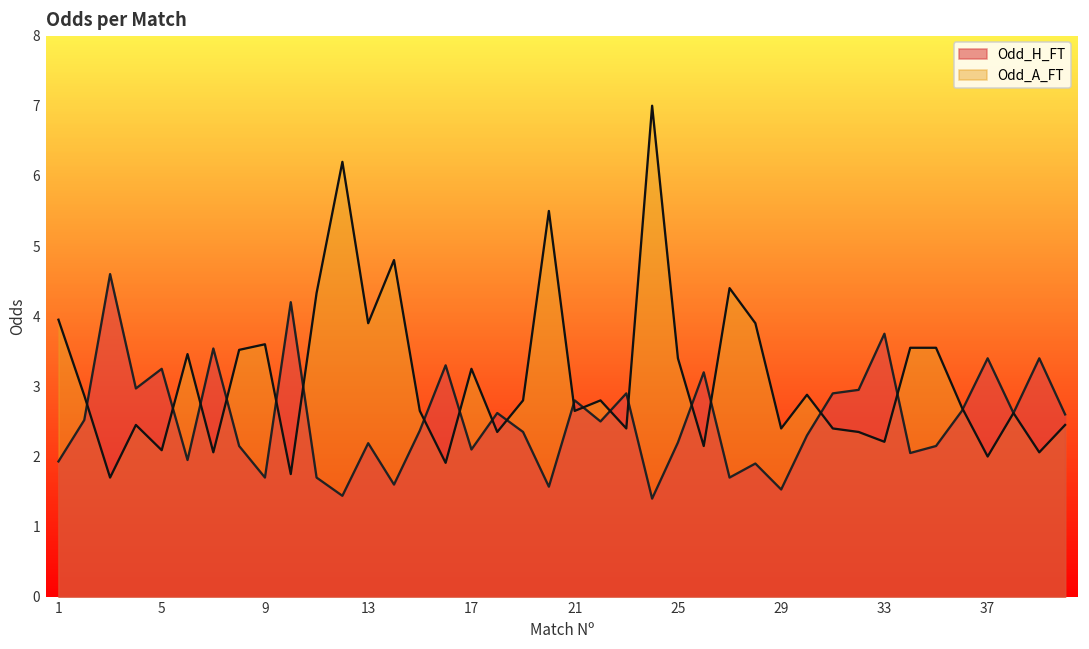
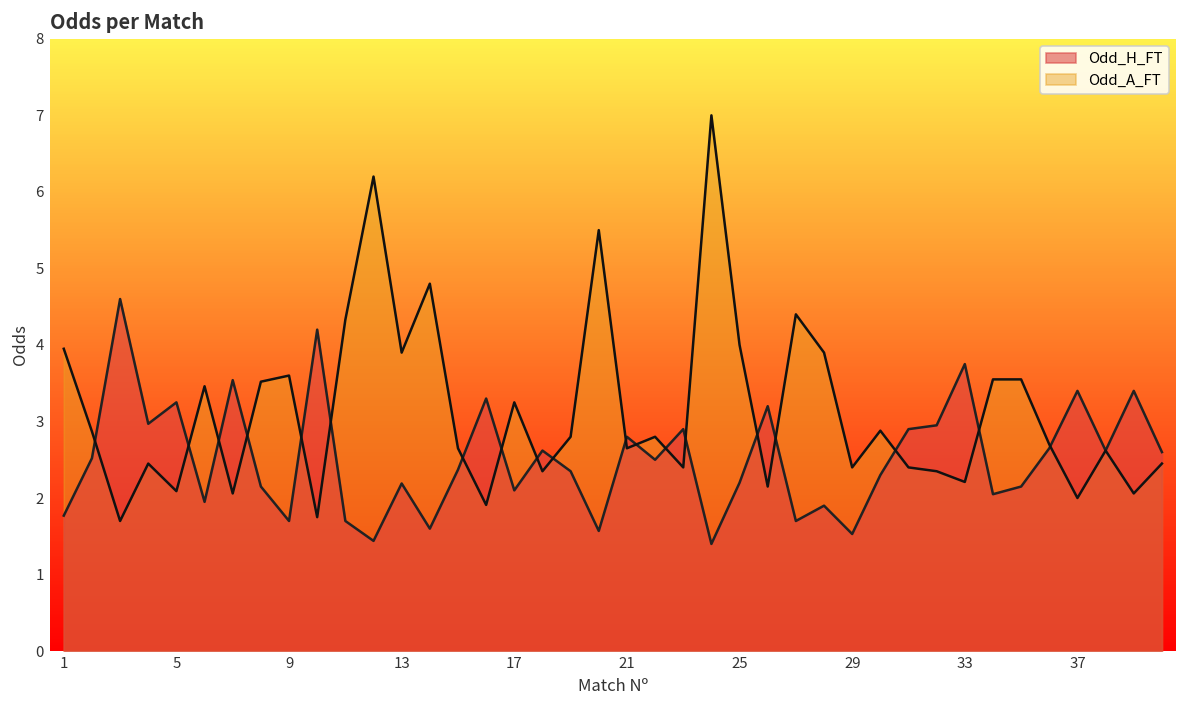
  {
    "Odd_H_FT": {
-     "1": 1.9,
+     "1": 1.8,
      "5": 3.3,
      "9": 1.7,
      "13": 2.2,
      "17": 2.1,
      "21": 2.8,
      "25": 2.2,
      "29": 1.5,
      "33": 3.8,
      "37": 3.4
    },
    "Odd_A_FT": {
      "1": 4.0,
      "5": 2.1,
      "9": 3.6,
      "13": 3.9,
      "17": 3.3,
      "21": 2.7,
-     "25": 3.4,
+     "25": 4.0,
      "29": 2.4,
      "33": 2.2,
      "37": 2.0
    }
  }
